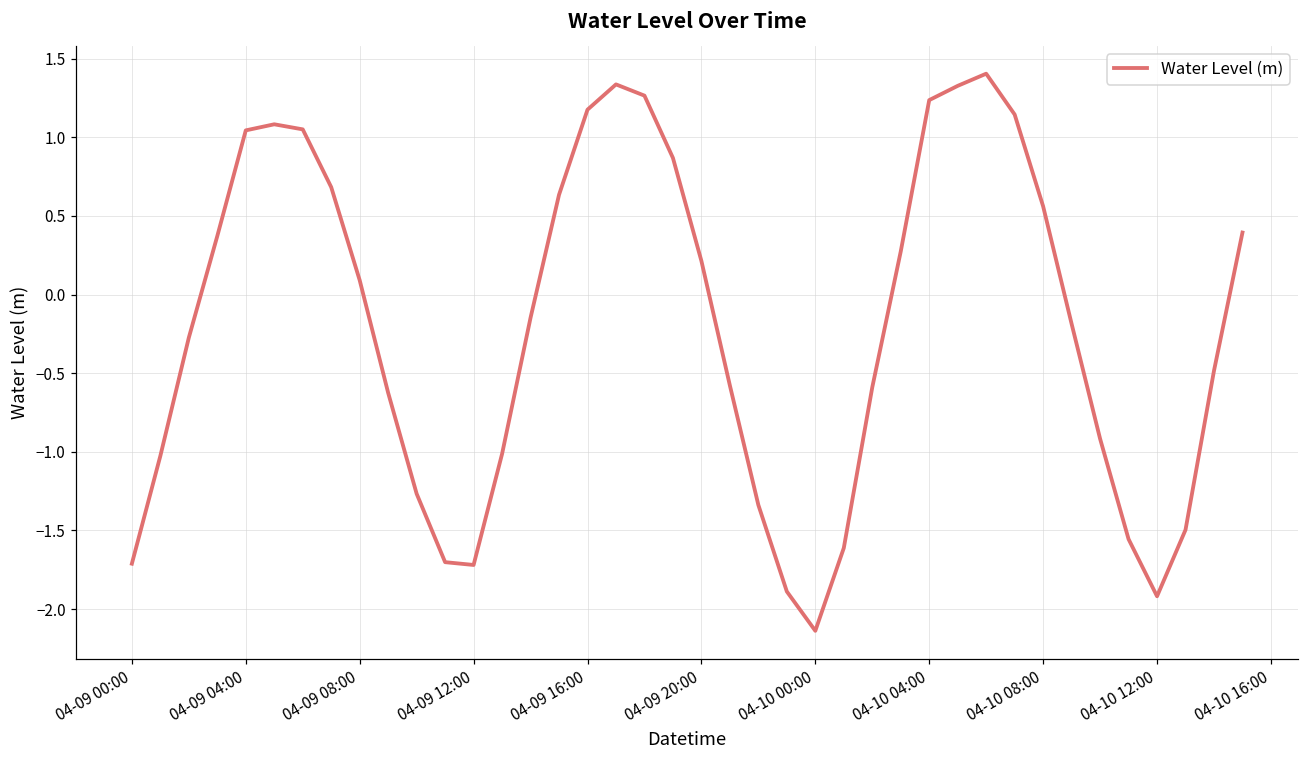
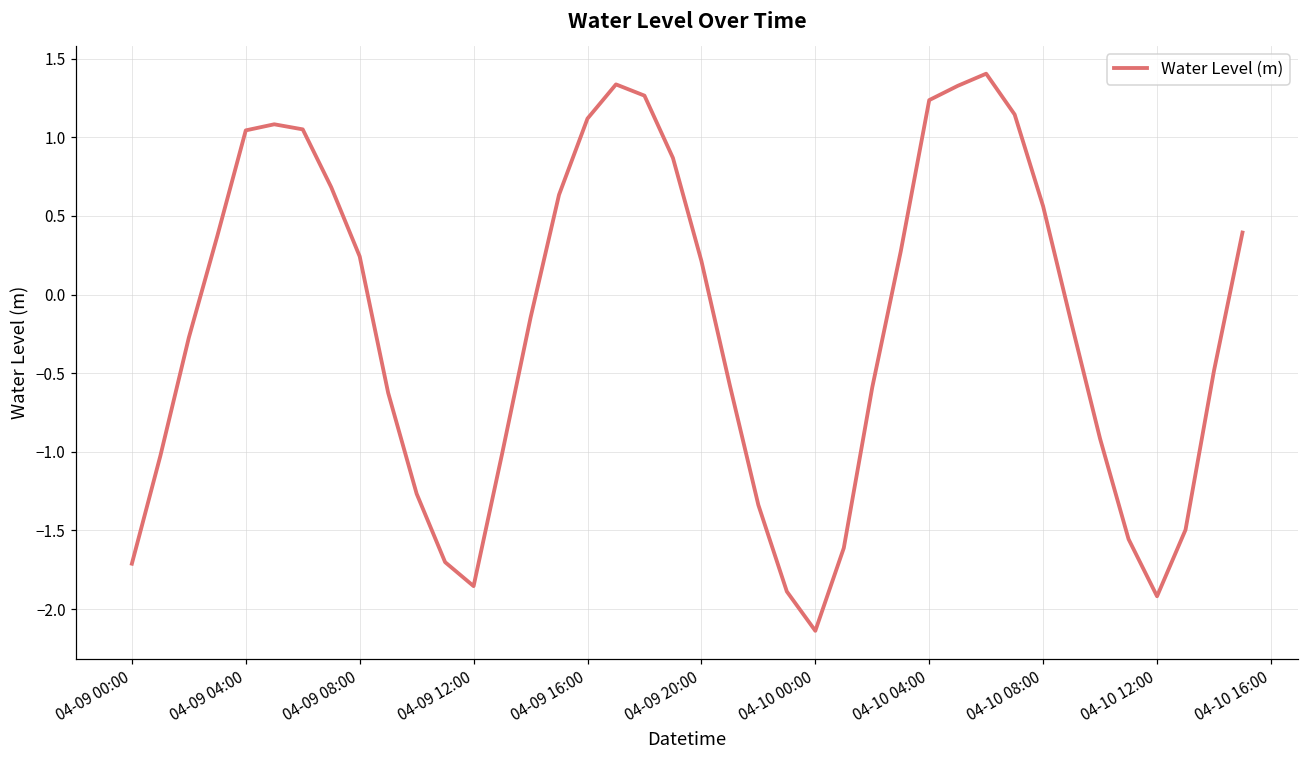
  {
    "04-09 00:00": -1.71,
    "04-09 04:00": 1.04,
-   "04-09 08:00": 0.09,
-   "04-09 12:00": -1.72,
-   "04-09 16:00": 1.18,
+   "04-09 08:00": 0.24,
+   "04-09 12:00": -1.85,
+   "04-09 16:00": 1.12,
    "04-09 20:00": 0.21,
    "04-10 00:00": -2.14,
    "04-10 04:00": 1.24,
    "04-10 08:00": 0.56,
    "04-10 12:00": -1.92
  }
